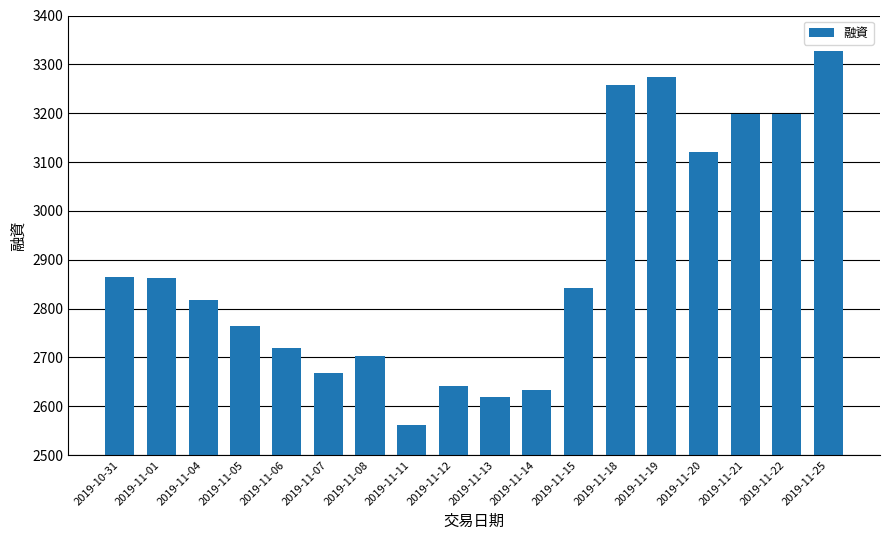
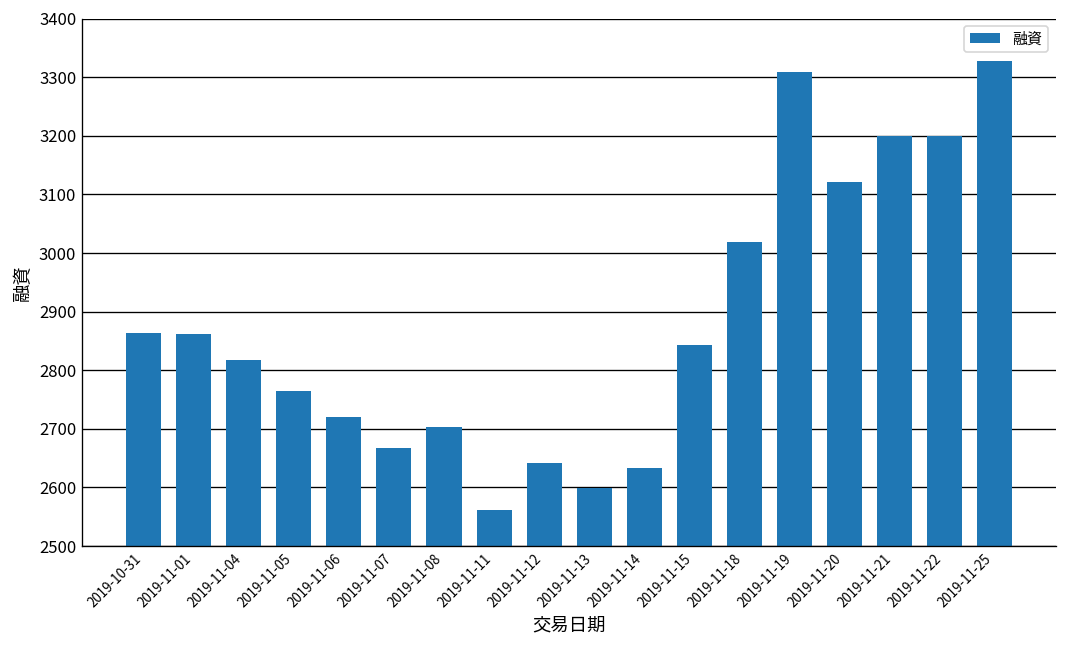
  {
    "2019-10-31": 2860,
    "2019-11-01": 2860,
    "2019-11-04": 2820,
    "2019-11-05": 2760,
    "2019-11-06": 2720,
    "2019-11-07": 2670,
    "2019-11-08": 2700,
    "2019-11-11": 2560,
    "2019-11-12": 2640,
-   "2019-11-13": 2620,
+   "2019-11-13": 2600,
    "2019-11-14": 2630,
    "2019-11-15": 2840,
-   "2019-11-18": 3260,
-   "2019-11-19": 3280,
+   "2019-11-18": 3020,
+   "2019-11-19": 3310,
    "2019-11-20": 3120,
    "2019-11-21": 3200,
    "2019-11-22": 3200,
    "2019-11-25": 3330
  }
